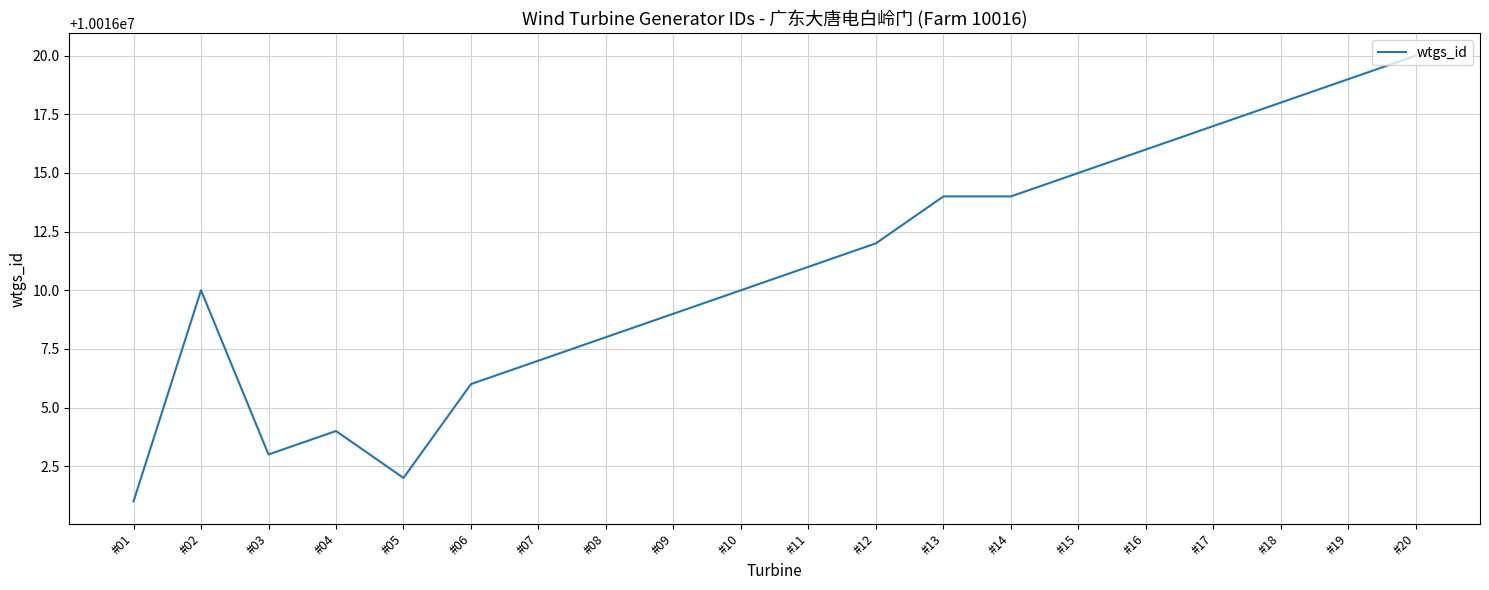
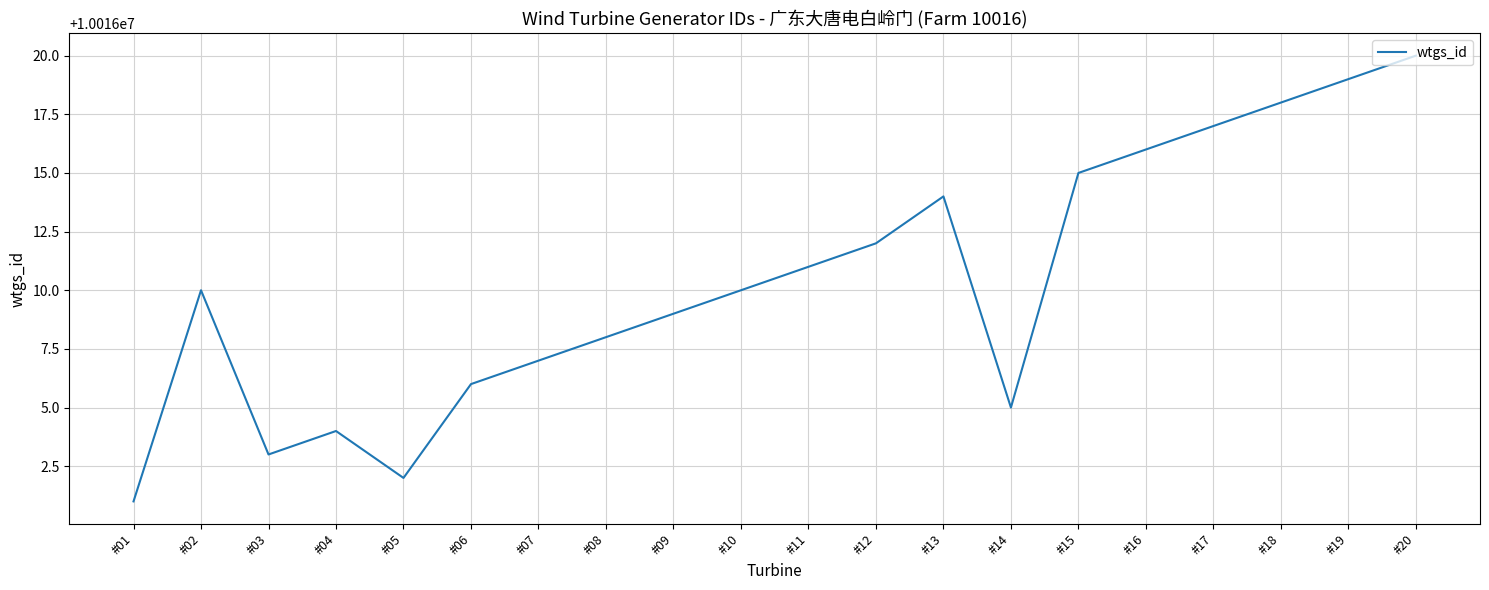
  {
    "#01": 10016001,
    "#02": 10016010,
    "#03": 10016003,
    "#04": 10016004,
    "#05": 10016002,
    "#06": 10016006,
    "#07": 10016007,
    "#08": 10016008,
    "#09": 10016009,
    "#10": 10016010,
    "#11": 10016011,
    "#12": 10016012,
    "#13": 10016014,
-   "#14": 10016014,
+   "#14": 10016005,
    "#15": 10016015,
    "#16": 10016016,
    "#17": 10016017,
    "#18": 10016018,
    "#19": 10016019
  }
